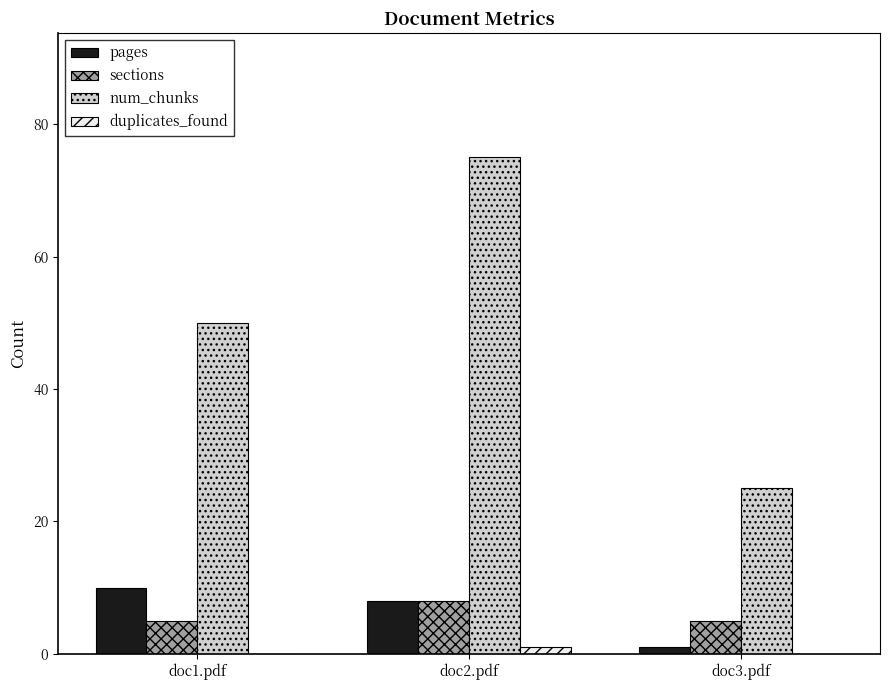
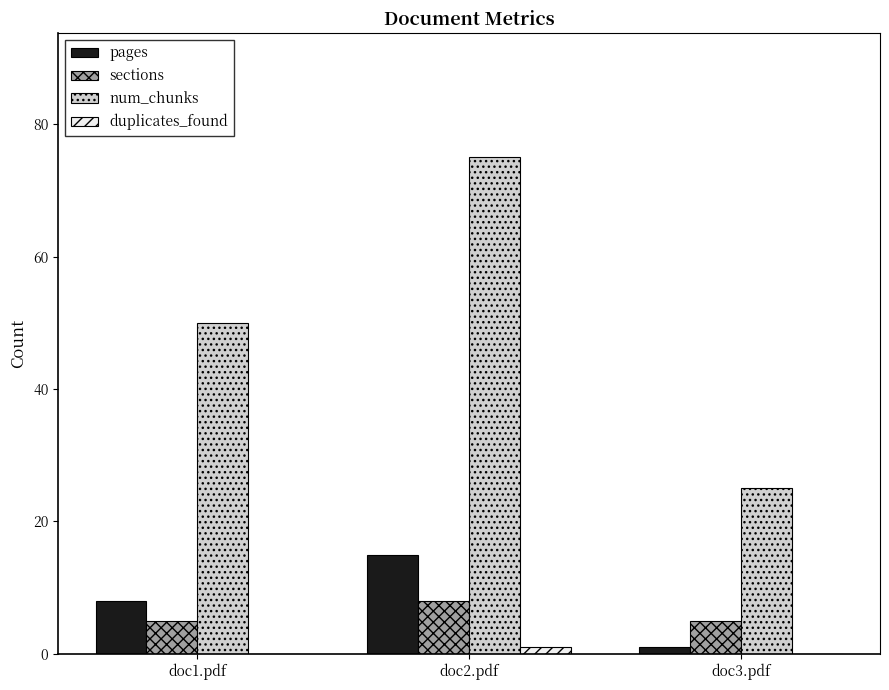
  {
    "pages": {
-     "doc1.pdf": 10,
-     "doc2.pdf": 8,
+     "doc1.pdf": 8,
+     "doc2.pdf": 15,
      "doc3.pdf": 1
    },
    "sections": {
      "doc1.pdf": 5,
      "doc2.pdf": 8,
      "doc3.pdf": 5
    }
  }
